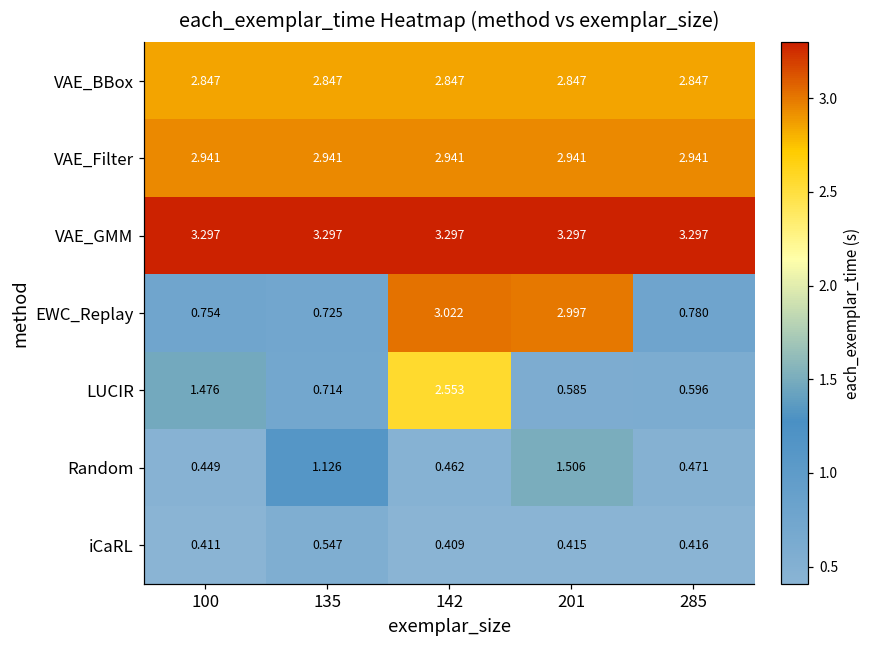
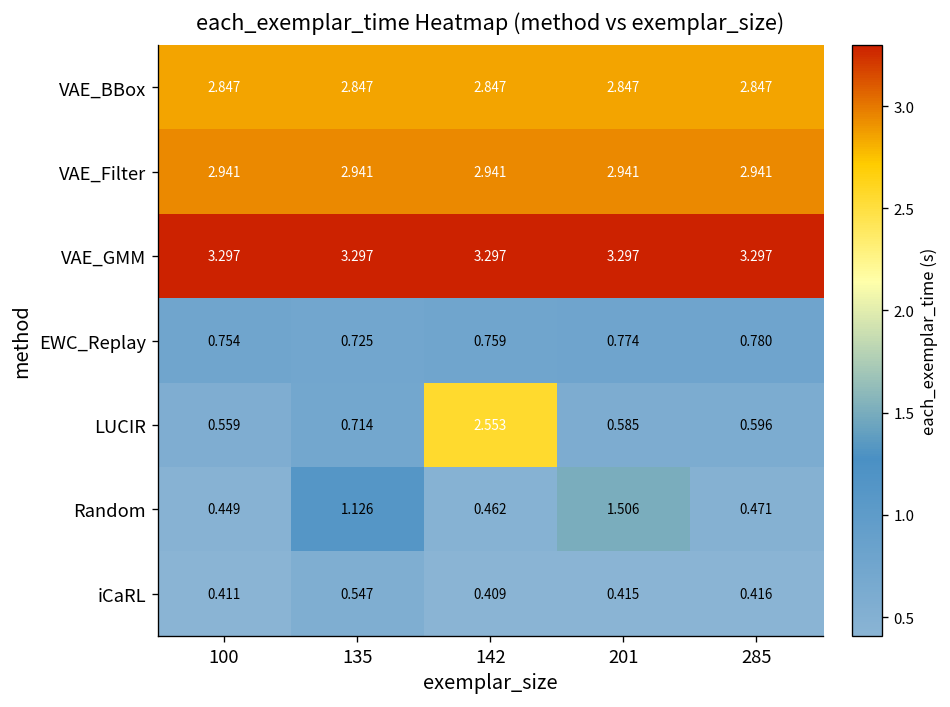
  {
    "VAE_BBox": {
      "100": 2.847,
      "135": 2.847,
      "142": 2.847,
      "201": 2.847,
      "285": 2.847
    },
    "VAE_Filter": {
      "100": 2.941,
      "135": 2.941,
      "142": 2.941,
      "201": 2.941,
      "285": 2.941
    },
    "VAE_GMM": {
      "100": 3.297,
      "135": 3.297,
      "142": 3.297,
      "201": 3.297,
      "285": 3.297
    },
    "EWC_Replay": {
      "100": 0.754,
      "135": 0.725,
-     "142": 3.022,
-     "201": 2.997,
+     "142": 0.759,
+     "201": 0.774,
      "285": 0.780
    },
    "LUCIR": {
-     "100": 1.476,
+     "100": 0.559,
      "135": 0.714,
      "142": 2.553,
      "201": 0.585,
      "285": 0.596
    },
    "Random": {
      "100": 0.449,
      "135": 1.126,
      "142": 0.462,
      "201": 1.506,
      "285": 0.471
    },
    "iCaRL": {
      "100": 0.411,
      "135": 0.547,
      "142": 0.409,
      "201": 0.415,
      "285": 0.416
    }
  }
